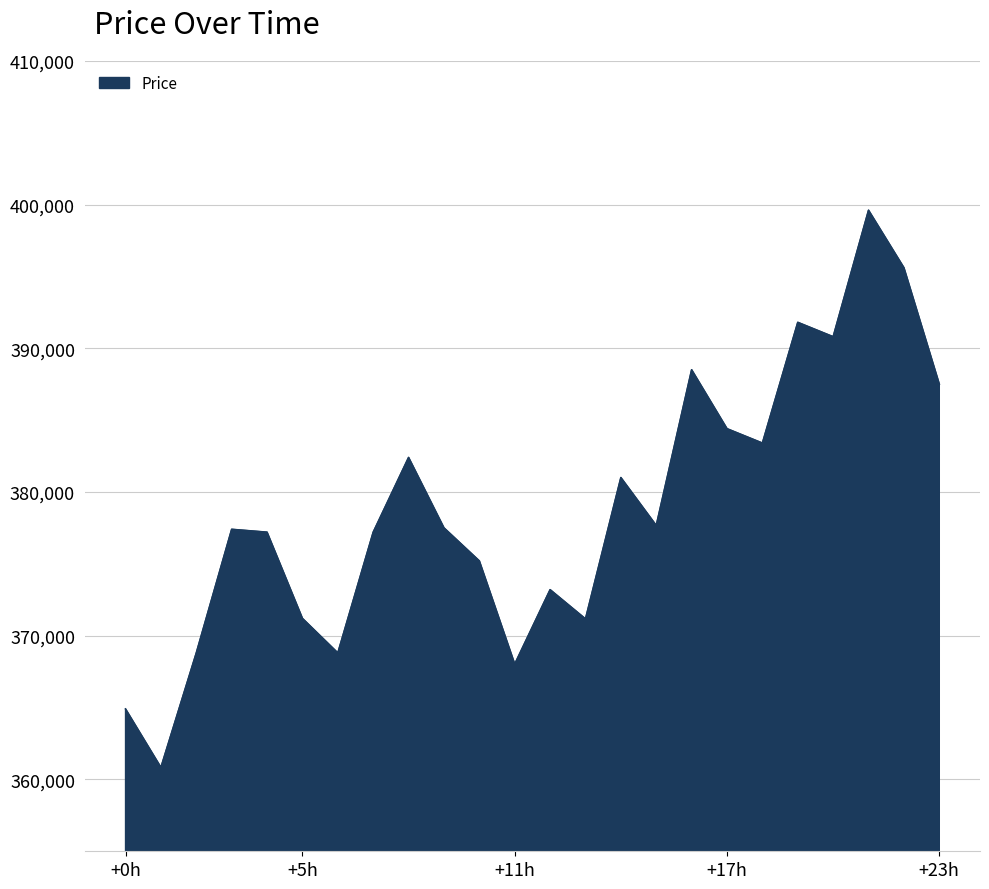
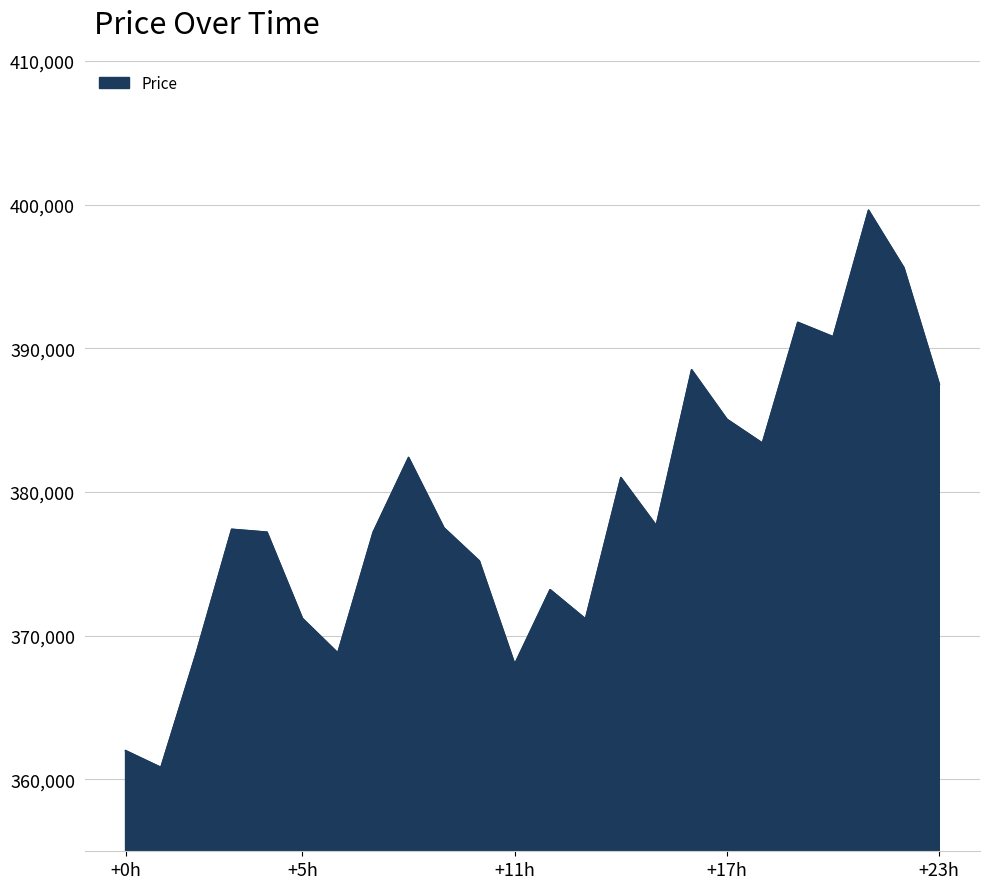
  {
-   "+0h": "364,900",
+   "+0h": "362,000",
    "+5h": "371,200",
    "+11h": "368,000",
-   "+17h": "384,400",
+   "+17h": "385,100",
    "+23h": "387,500"
  }
